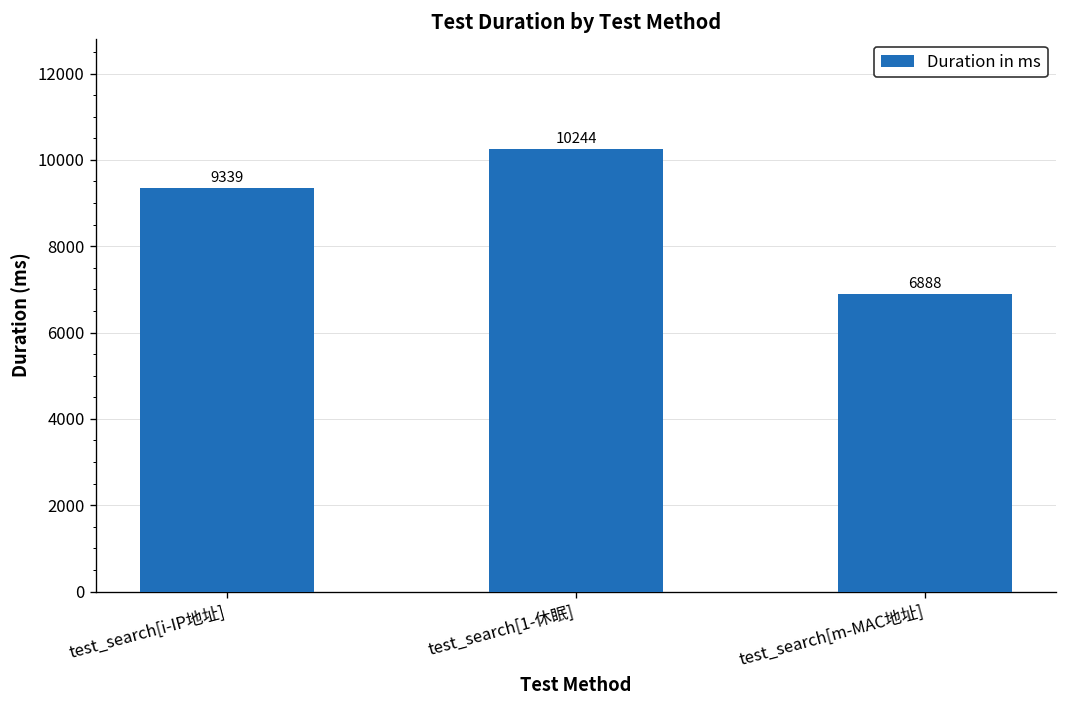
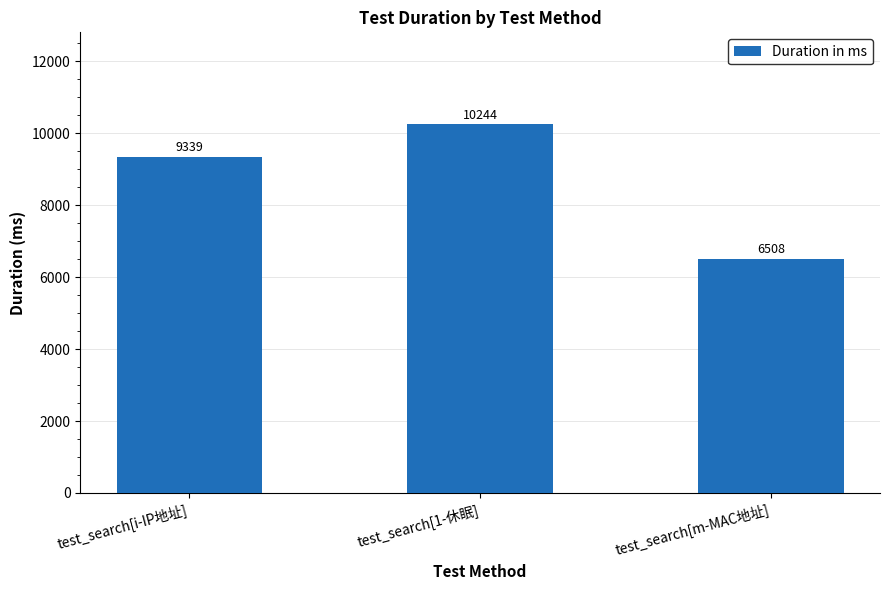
  {
    "test_search[i-IP地址]": 9339,
    "test_search[1-休眠]": 10244,
-   "test_search[m-MAC地址]": 6888
+   "test_search[m-MAC地址]": 6508
  }
